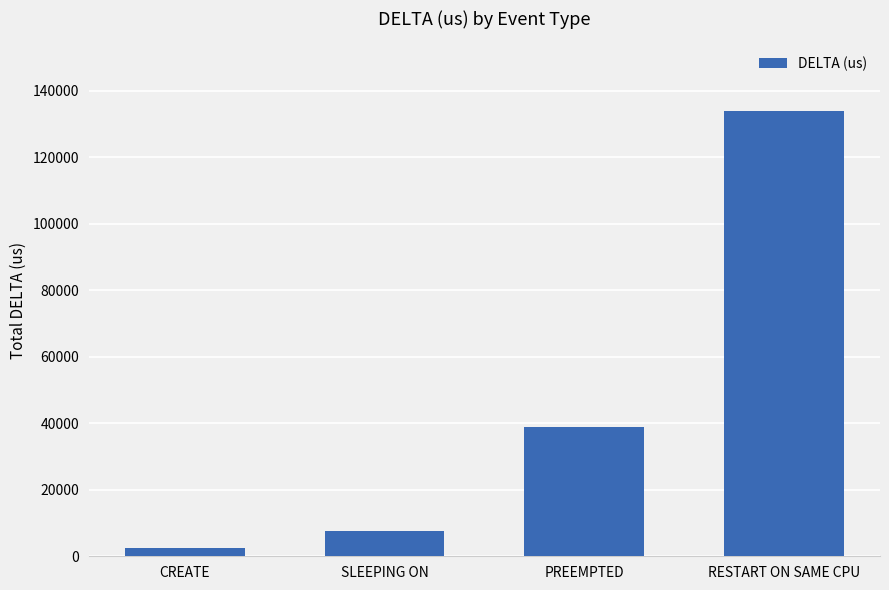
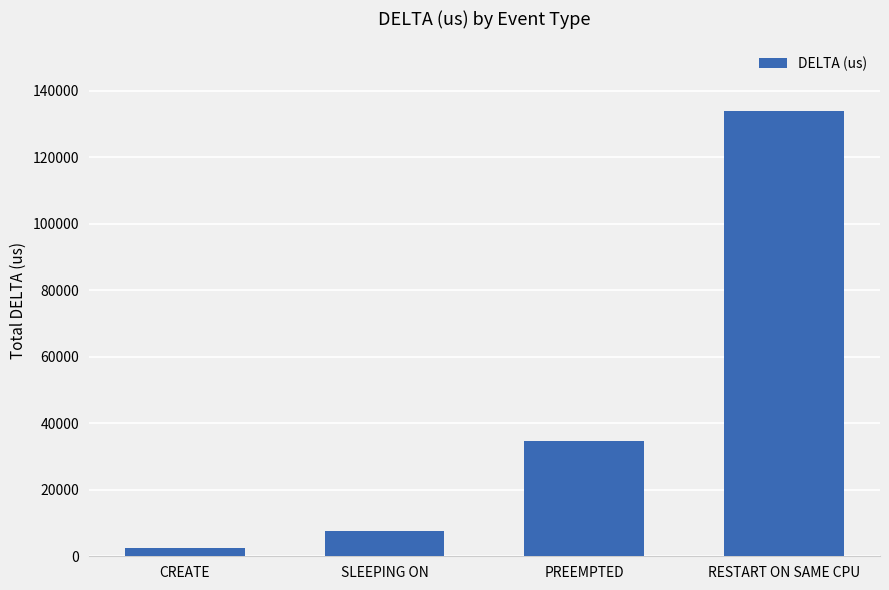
  {
    "CREATE": 3000,
    "SLEEPING ON": 8000,
-   "PREEMPTED": 39000,
+   "PREEMPTED": 35000,
    "RESTART ON SAME CPU": 134000
  }
